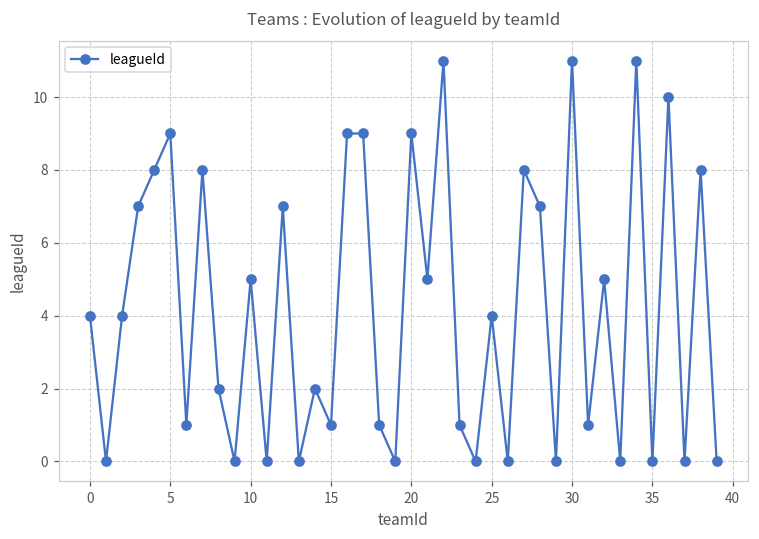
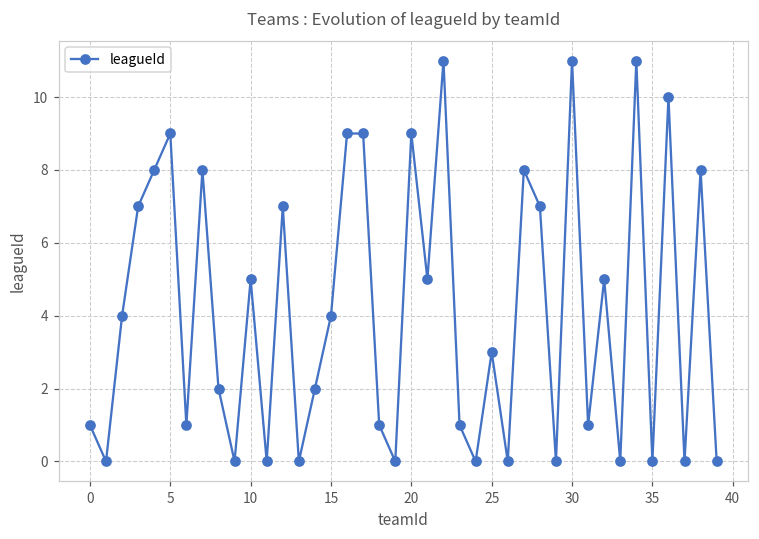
  {
-   "0": 4,
+   "0": 1,
    "5": 9,
    "10": 5,
-   "15": 1,
+   "15": 4,
    "20": 9,
-   "25": 4,
+   "25": 3,
    "30": 11,
    "35": 0
  }
